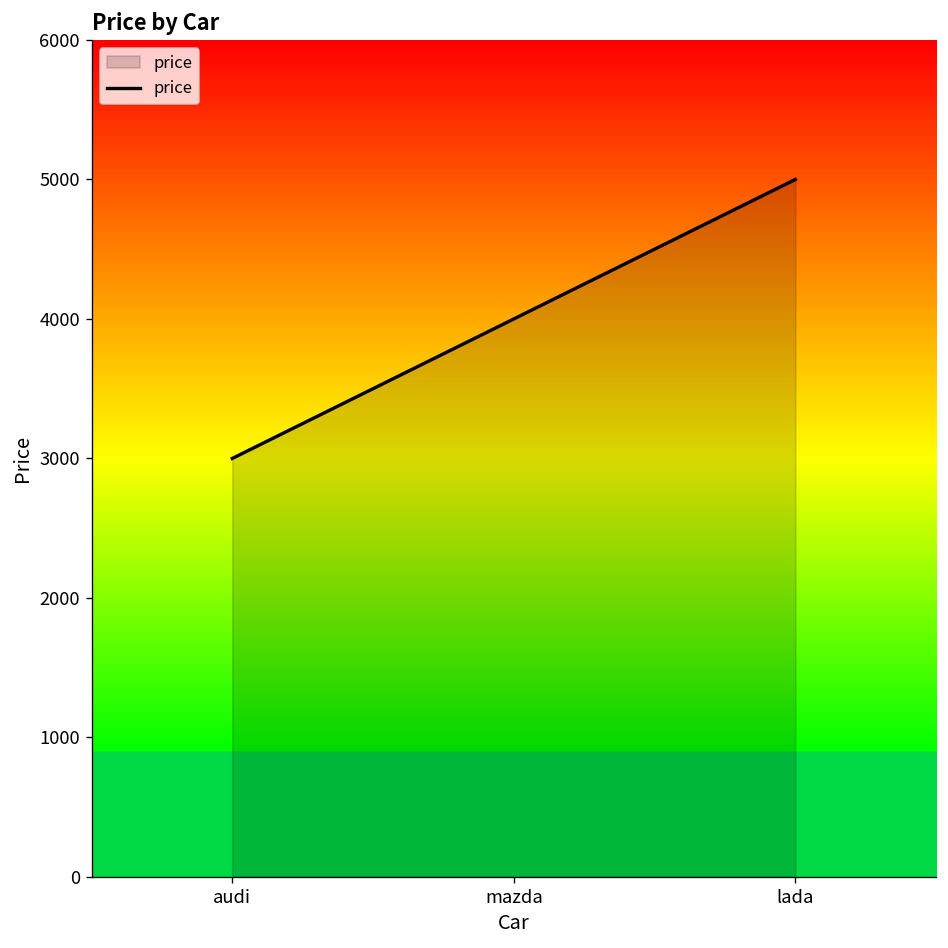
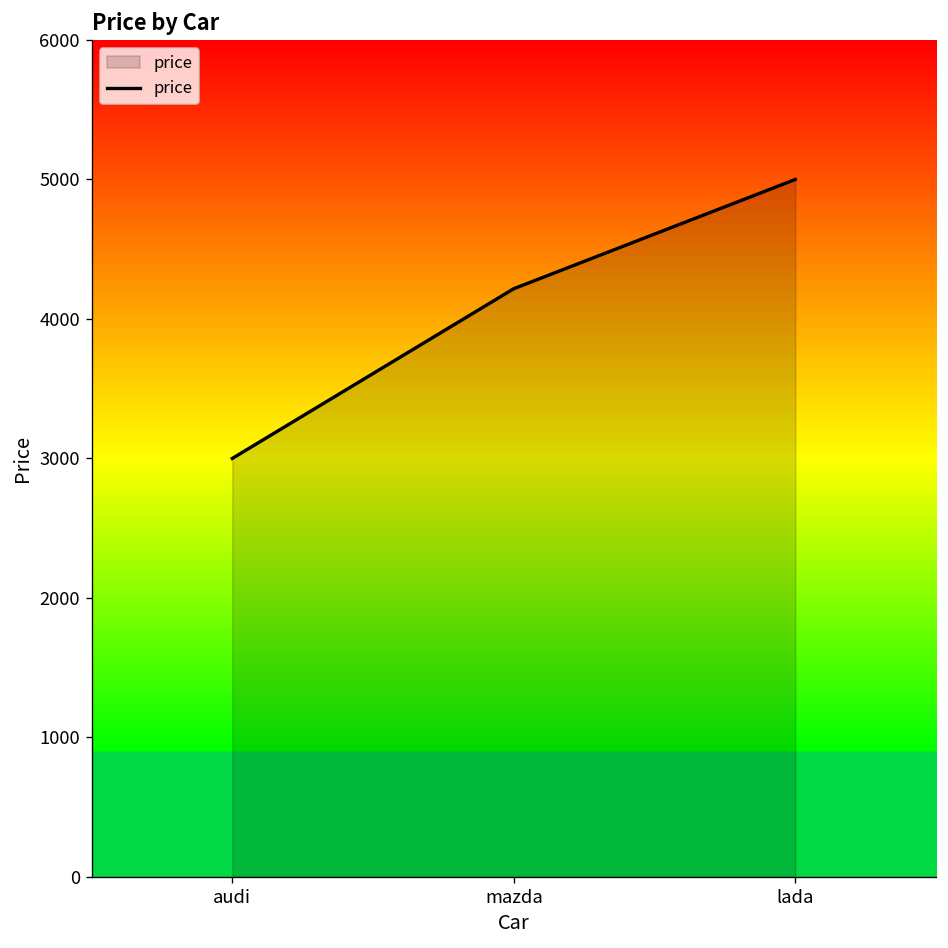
  {
    "audi": 3000,
-   "mazda": 4000,
+   "mazda": 4220,
    "lada": 5000
  }
